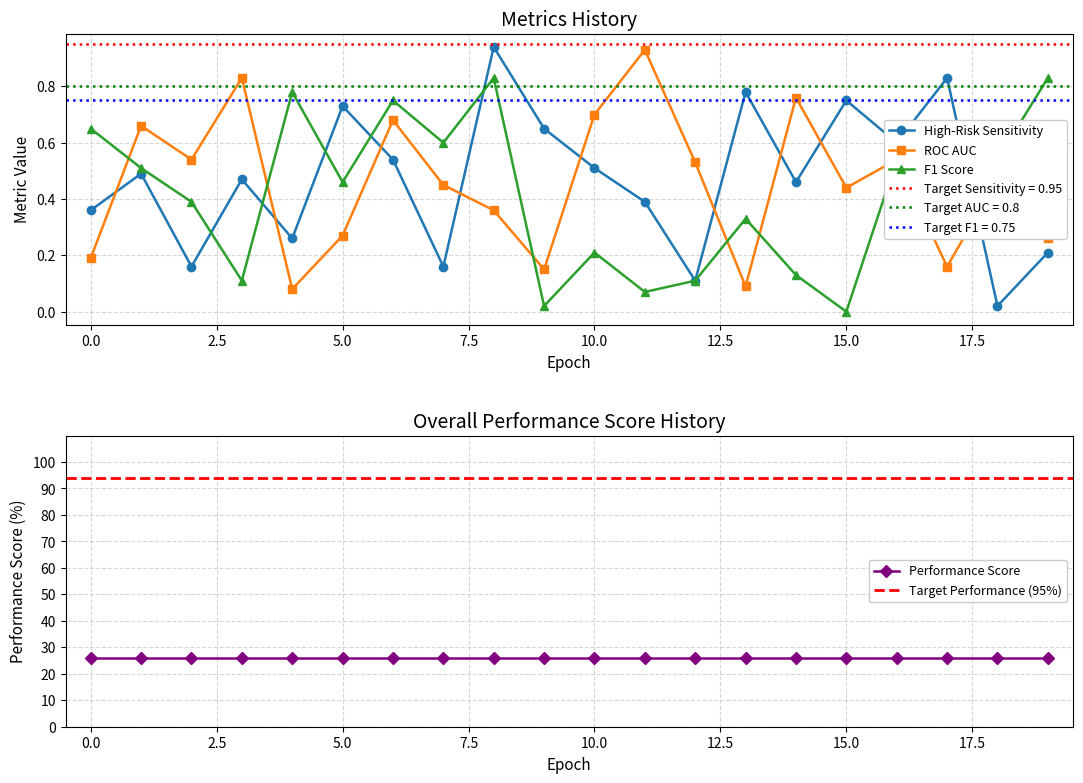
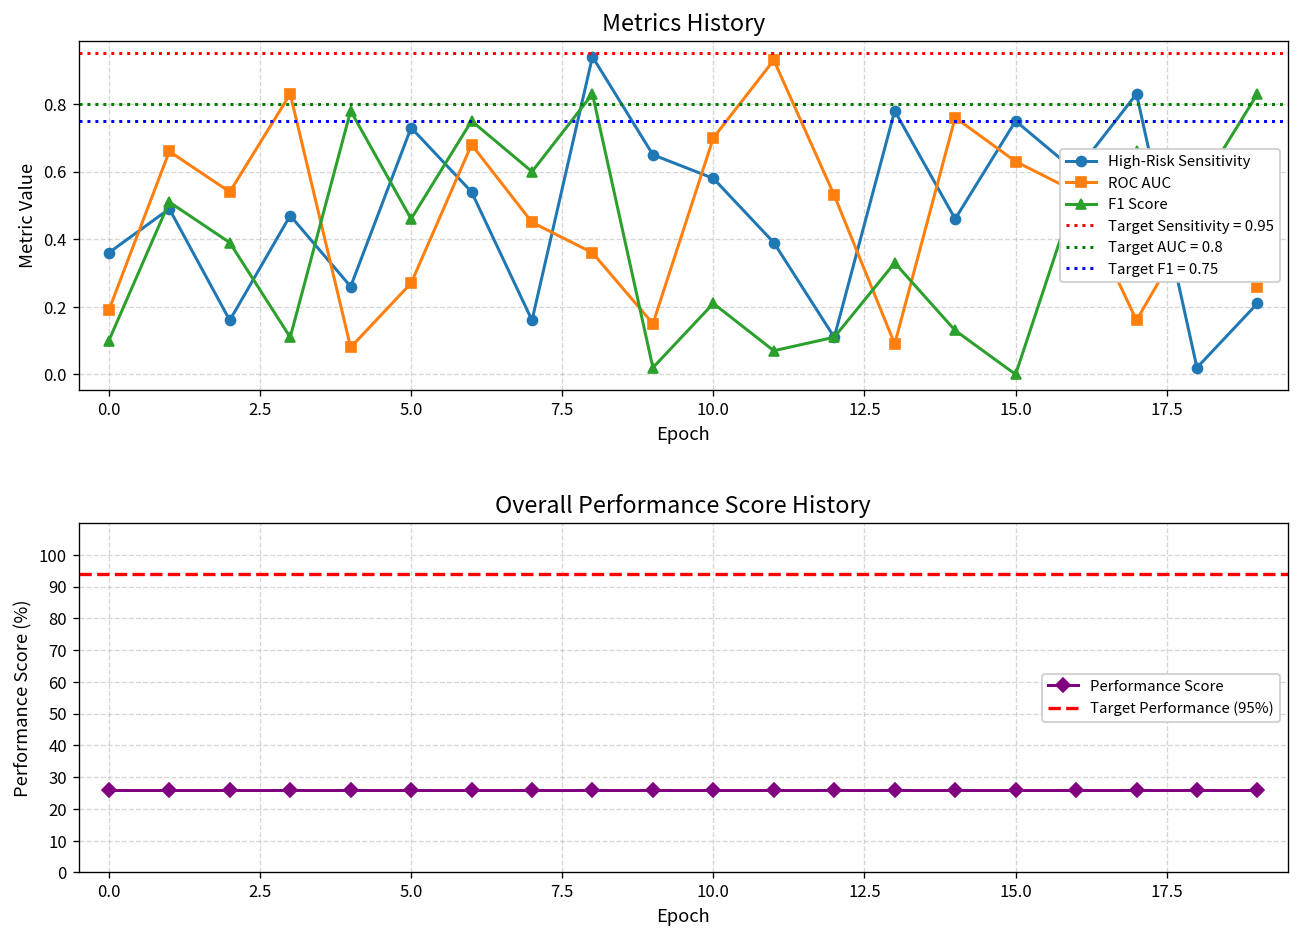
  {
    "Metrics History": {
      "High-Risk Sensitivity": {
        "0.0": 0.36,
        "5.0": 0.73,
-       "10.0": 0.51,
+       "10.0": 0.58,
        "15.0": 0.75
      },
      "ROC AUC": {
        "0.0": 0.19,
        "5.0": 0.27,
        "10.0": 0.70,
-       "15.0": 0.44
+       "15.0": 0.63
      },
      "F1 Score": {
-       "0.0": 0.65,
+       "0.0": 0.10,
        "5.0": 0.46,
        "10.0": 0.21,
        "15.0": 0.00
      }
    },
    "Overall Performance Score History": {
      "0.0": 26,
      "5.0": 26,
      "10.0": 26,
      "15.0": 26
    }
  }
